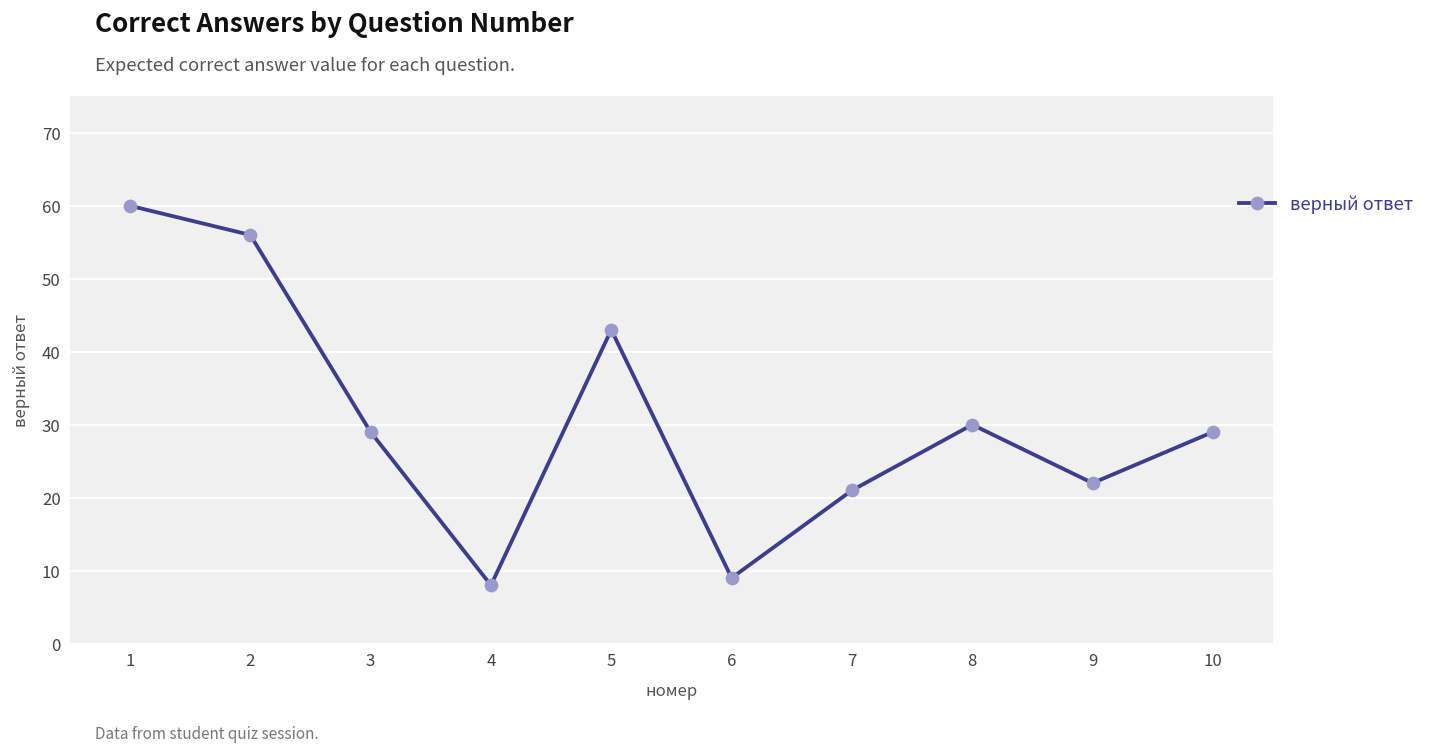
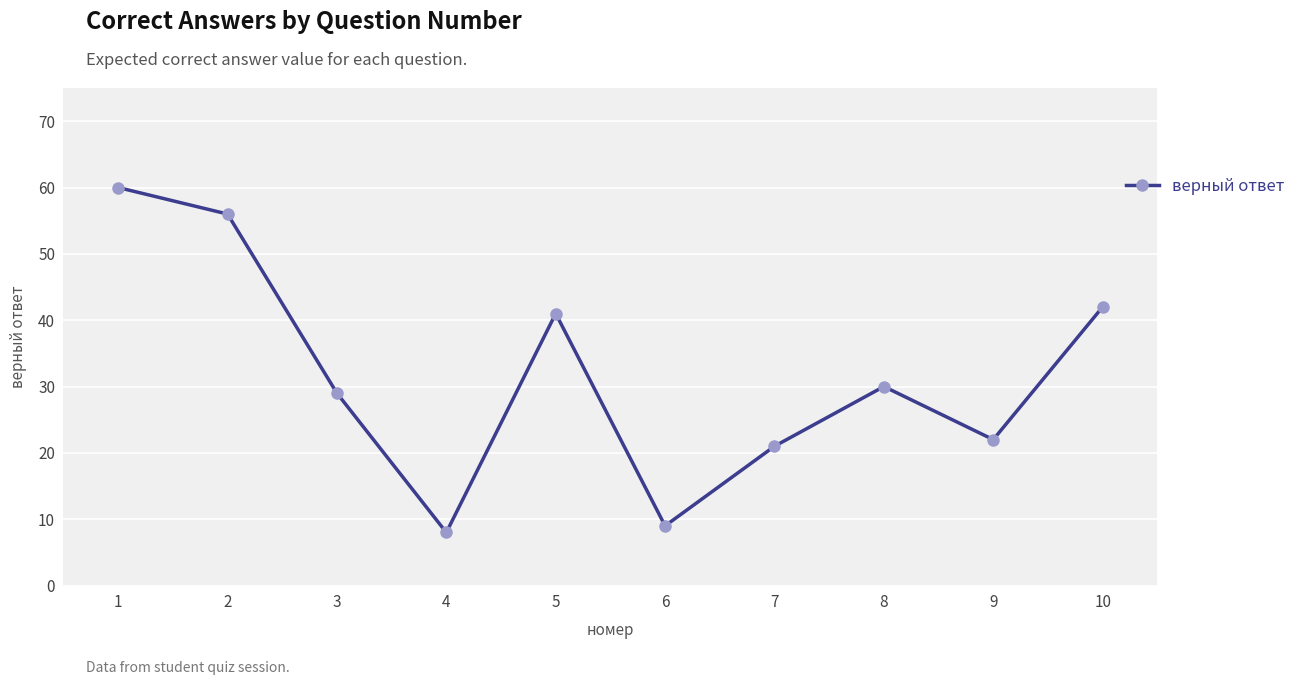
  {
    "1": 60,
    "2": 56,
    "3": 29,
    "4": 8,
-   "5": 43,
+   "5": 41,
    "6": 9,
    "7": 21,
    "8": 30,
    "9": 22,
-   "10": 29
+   "10": 42
  }
